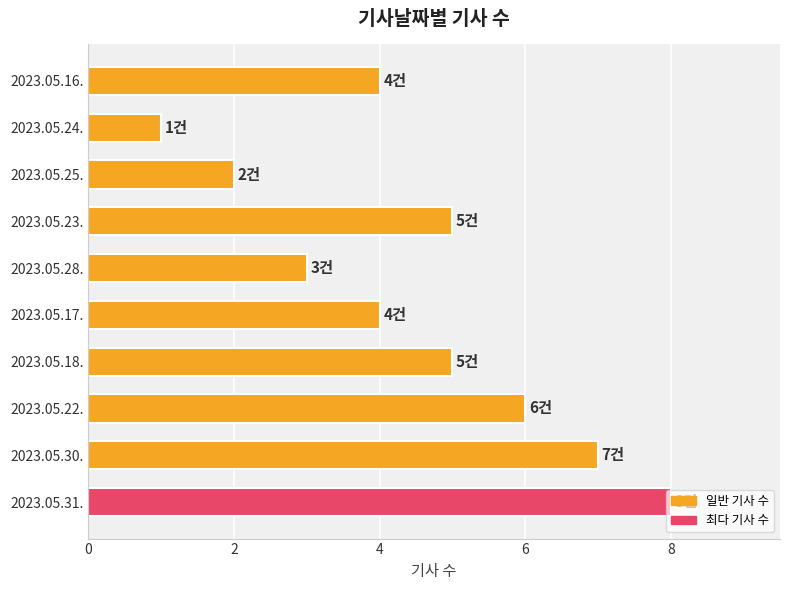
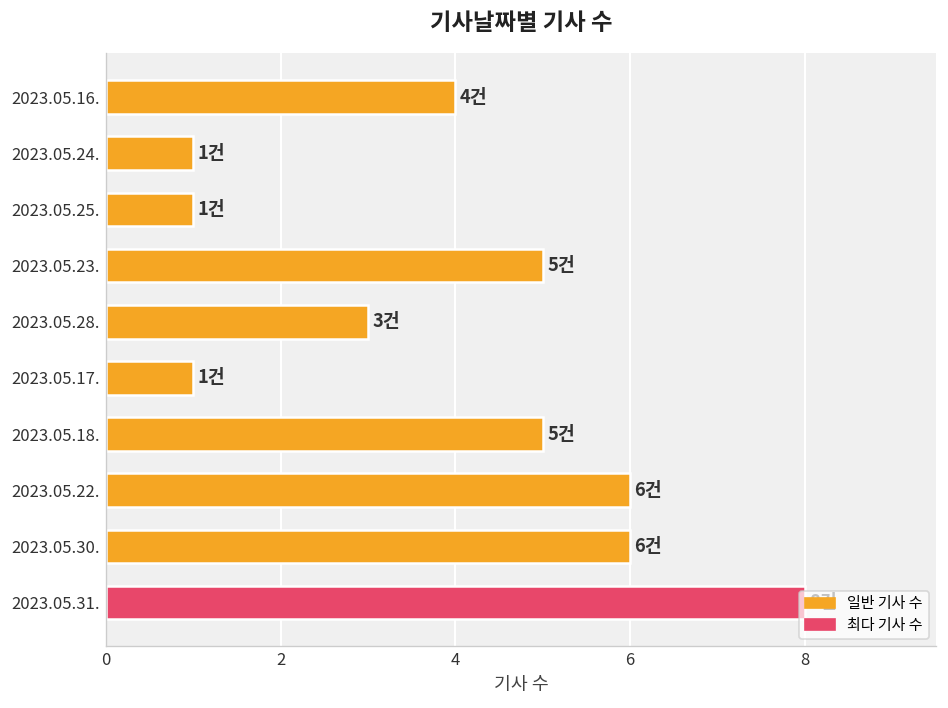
  {
    "2023.05.16.": "4건",
    "2023.05.24.": "1건",
-   "2023.05.25.": "2건",
+   "2023.05.25.": "1건",
    "2023.05.23.": "5건",
    "2023.05.28.": "3건",
-   "2023.05.17.": "4건",
+   "2023.05.17.": "1건",
    "2023.05.18.": "5건",
    "2023.05.22.": "6건",
-   "2023.05.30.": "7건"
+   "2023.05.30.": "6건"
  }
